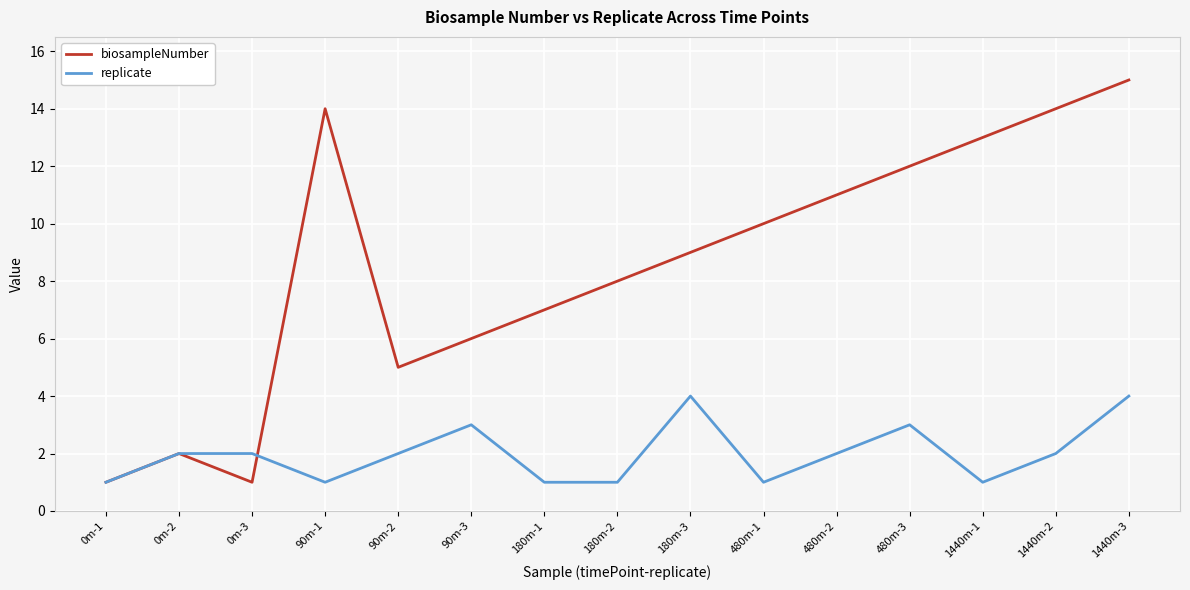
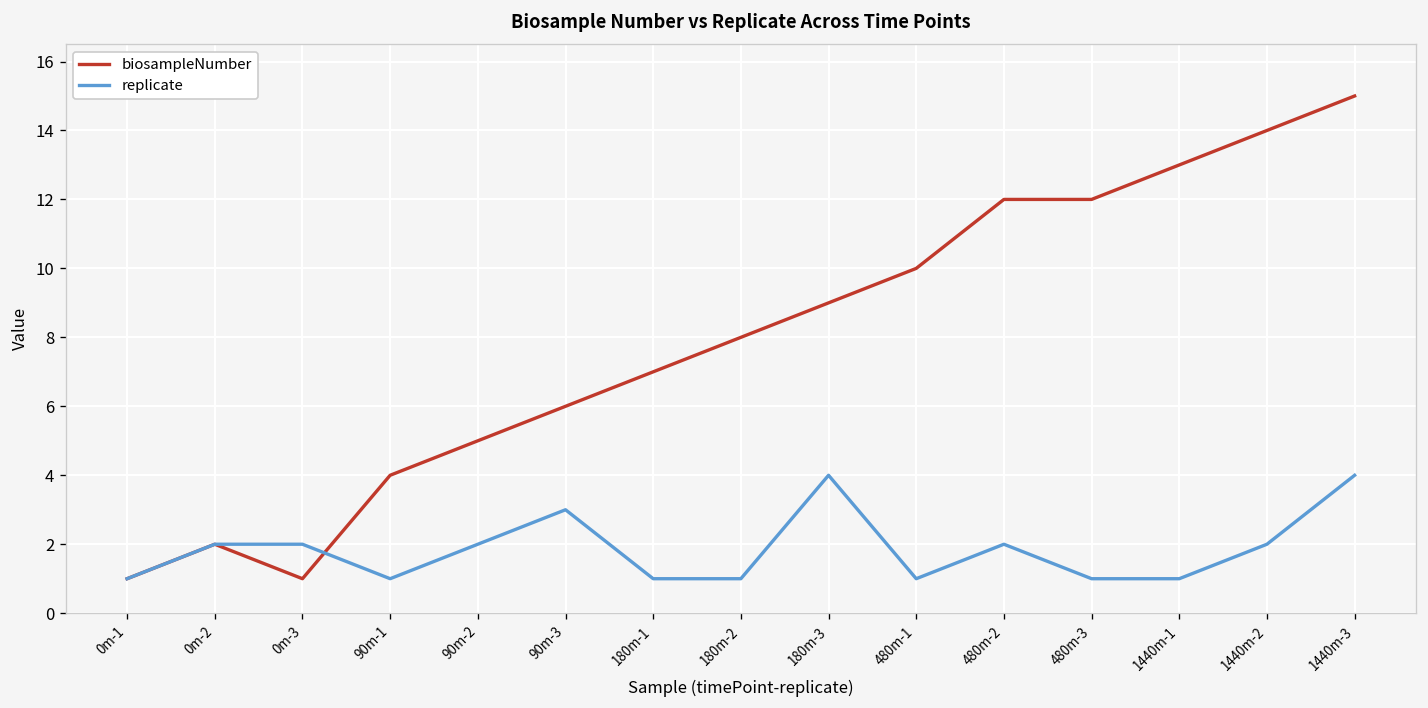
  {
    "biosampleNumber": {
      "0m-3": 1,
-     "90m-1": 14,
+     "90m-1": 4,
      "90m-2": 5,
      "90m-3": 6,
      "180m-1": 7,
      "180m-2": 8,
      "180m-3": 9,
      "480m-1": 10,
-     "480m-2": 11,
+     "480m-2": 12,
      "480m-3": 12,
      "1440m-1": 13,
      "1440m-2": 14,
      "1440m-3": 15
    },
    "replicate": {
      "0m-3": 2,
      "90m-1": 1,
      "90m-2": 2,
      "90m-3": 3,
      "180m-1": 1,
      "180m-2": 1,
      "180m-3": 4,
      "480m-1": 1,
      "480m-2": 2,
-     "480m-3": 3,
+     "480m-3": 1,
      "1440m-1": 1,
      "1440m-2": 2,
      "1440m-3": 4
    }
  }
